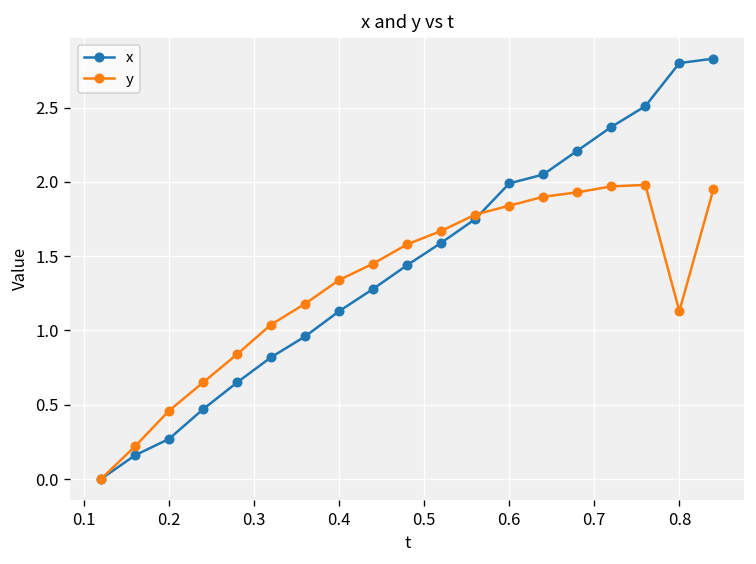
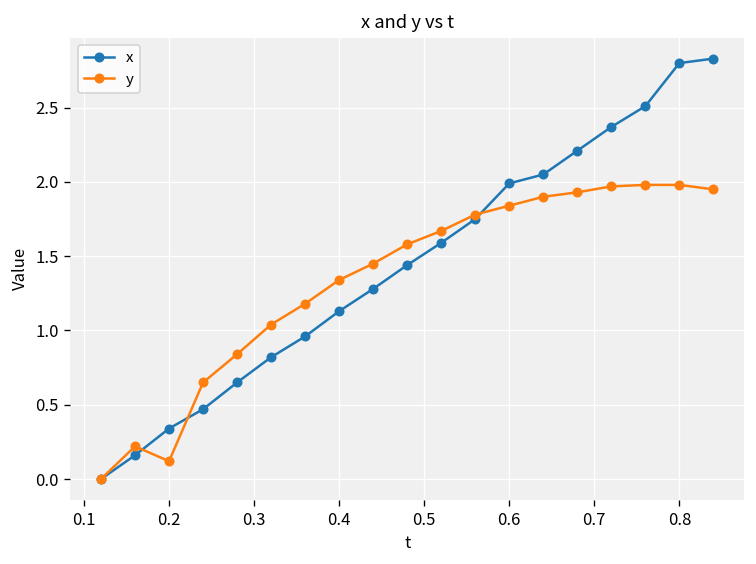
  {
    "x": {
-     "0.2": 0.27,
+     "0.2": 0.34,
      "0.4": 1.13,
      "0.6": 1.99,
      "0.8": 2.80
    },
    "y": {
-     "0.2": 0.46,
+     "0.2": 0.12,
      "0.4": 1.34,
      "0.6": 1.84,
-     "0.8": 1.13
+     "0.8": 1.98
    }
  }
